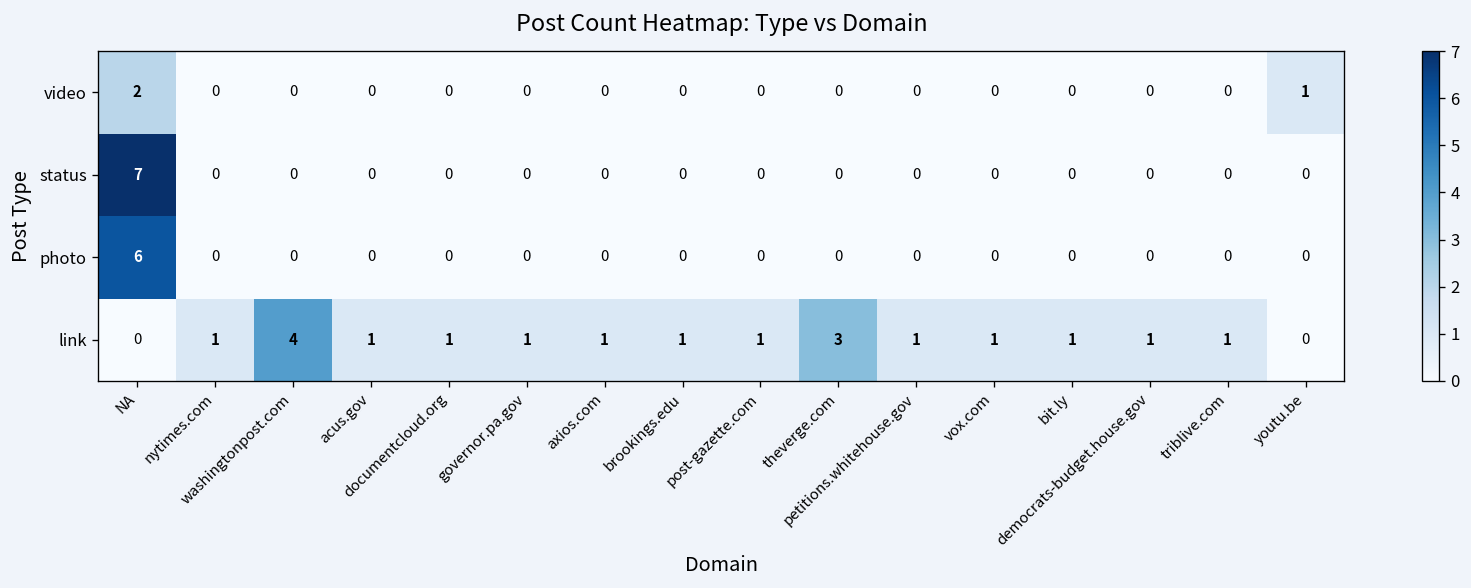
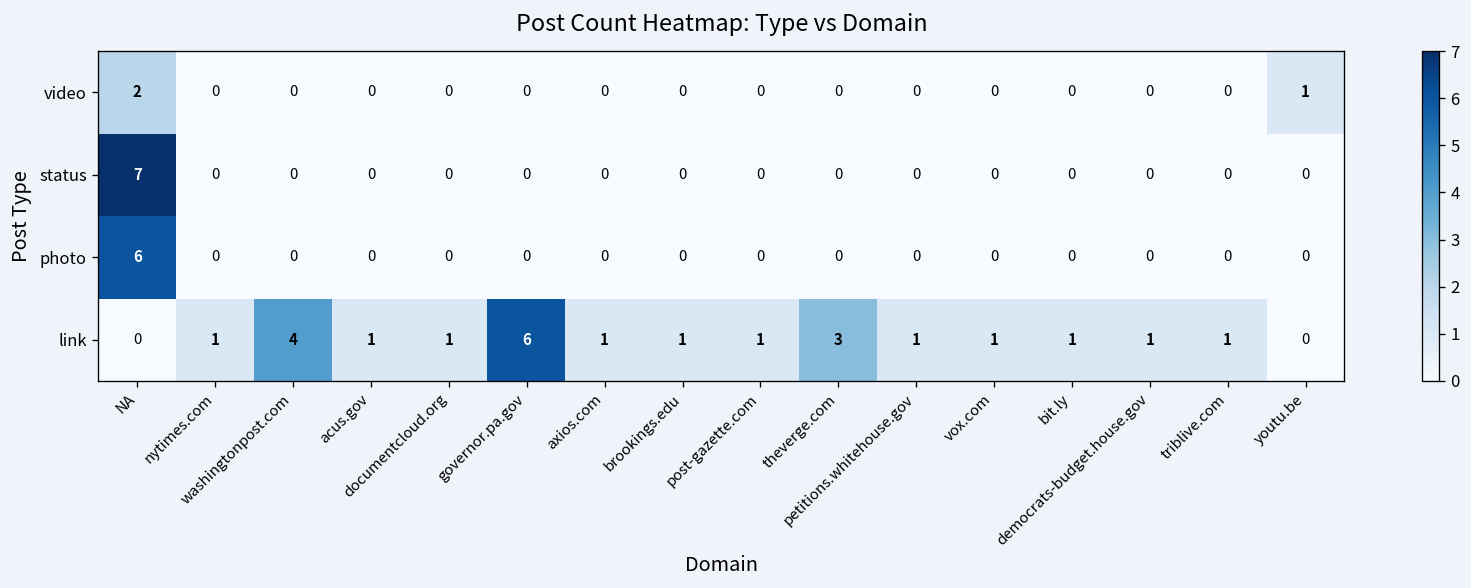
  {
    "video": {
      "NA": 2,
      "nytimes.com": 0,
      "washingtonpost.com": 0,
      "acus.gov": 0,
      "documentcloud.org": 0,
      "governor.pa.gov": 0,
      "axios.com": 0,
      "brookings.edu": 0,
      "post-gazette.com": 0,
      "theverge.com": 0,
      "petitions.whitehouse.gov": 0,
      "vox.com": 0,
      "bit.ly": 0,
      "democrats-budget.house.gov": 0,
      "triblive.com": 0,
      "youtu.be": 1
    },
    "status": {
      "NA": 7,
      "nytimes.com": 0,
      "washingtonpost.com": 0,
      "acus.gov": 0,
      "documentcloud.org": 0,
      "governor.pa.gov": 0,
      "axios.com": 0,
      "brookings.edu": 0,
      "post-gazette.com": 0,
      "theverge.com": 0,
      "petitions.whitehouse.gov": 0,
      "vox.com": 0,
      "bit.ly": 0,
      "democrats-budget.house.gov": 0,
      "triblive.com": 0,
      "youtu.be": 0
    },
    "photo": {
      "NA": 6,
      "nytimes.com": 0,
      "washingtonpost.com": 0,
      "acus.gov": 0,
      "documentcloud.org": 0,
      "governor.pa.gov": 0,
      "axios.com": 0,
      "brookings.edu": 0,
      "post-gazette.com": 0,
      "theverge.com": 0,
      "petitions.whitehouse.gov": 0,
      "vox.com": 0,
      "bit.ly": 0,
      "democrats-budget.house.gov": 0,
      "triblive.com": 0,
      "youtu.be": 0
    },
    "link": {
      "NA": 0,
      "nytimes.com": 1,
      "washingtonpost.com": 4,
      "acus.gov": 1,
      "documentcloud.org": 1,
-     "governor.pa.gov": 1,
+     "governor.pa.gov": 6,
      "axios.com": 1,
      "brookings.edu": 1,
      "post-gazette.com": 1,
      "theverge.com": 3,
      "petitions.whitehouse.gov": 1,
      "vox.com": 1,
      "bit.ly": 1,
      "democrats-budget.house.gov": 1,
      "triblive.com": 1,
      "youtu.be": 0
    }
  }
